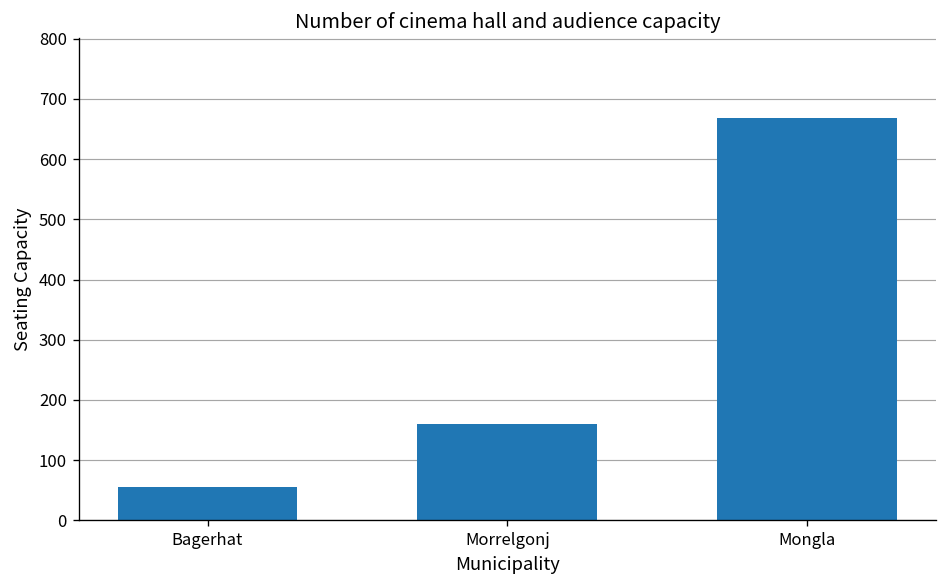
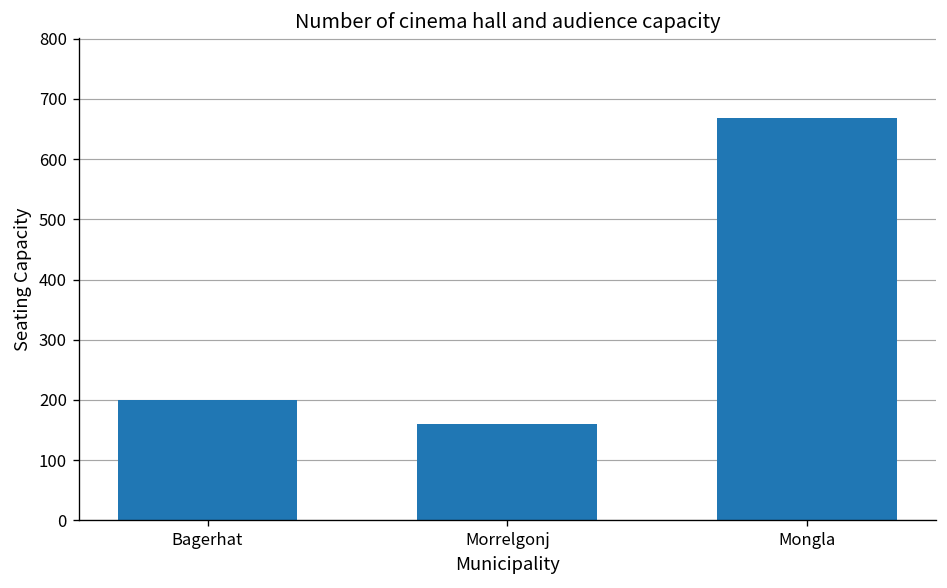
  {
-   "Bagerhat": 60,
+   "Bagerhat": 200,
    "Morrelgonj": 160,
    "Mongla": 670
  }
